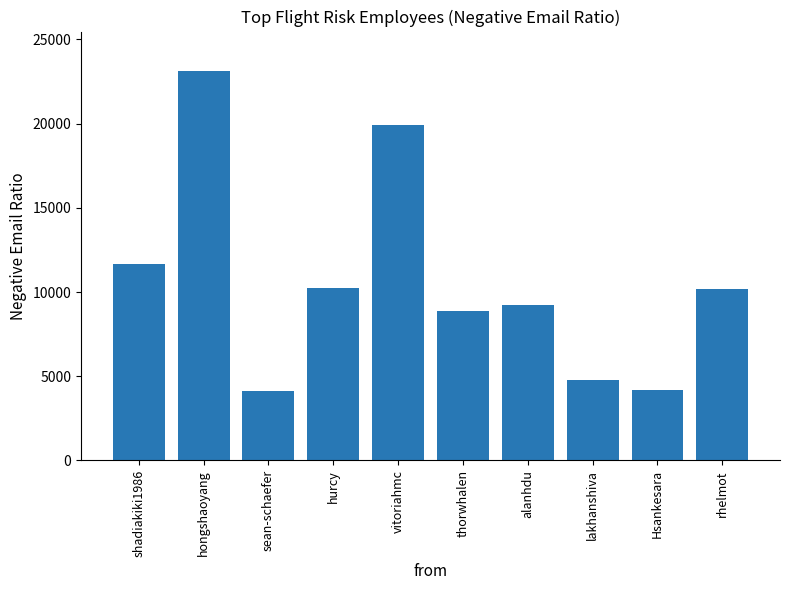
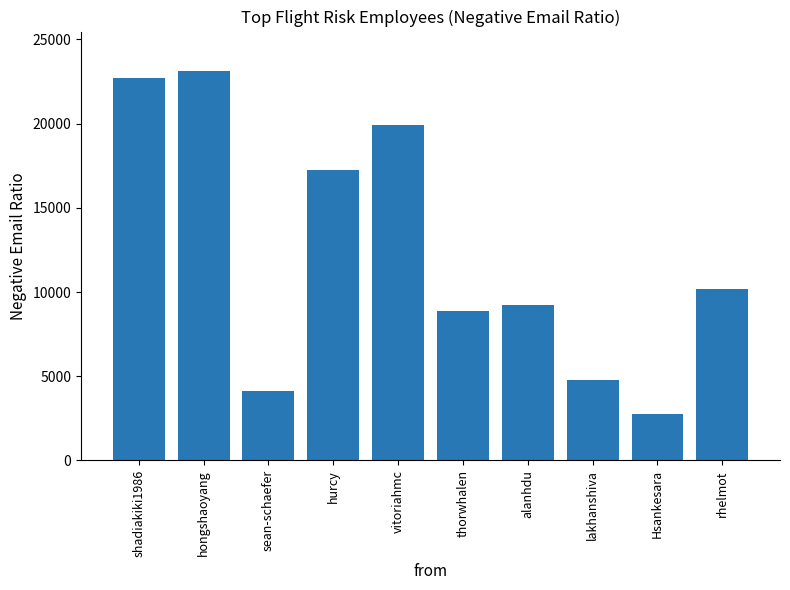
  {
-   "shadiakiki1986": 11700,
+   "shadiakiki1986": 22700,
    "hongshaoyang": 23100,
    "sean-schaefer": 4100,
-   "hurcy": 10200,
+   "hurcy": 17200,
    "vitoriahmc": 19900,
    "thorwhalen": 8900,
    "alanhdu": 9200,
    "lakhanshiva": 4700,
-   "Hsankesara": 4200,
+   "Hsankesara": 2700,
    "rhelmot": 10200
  }
